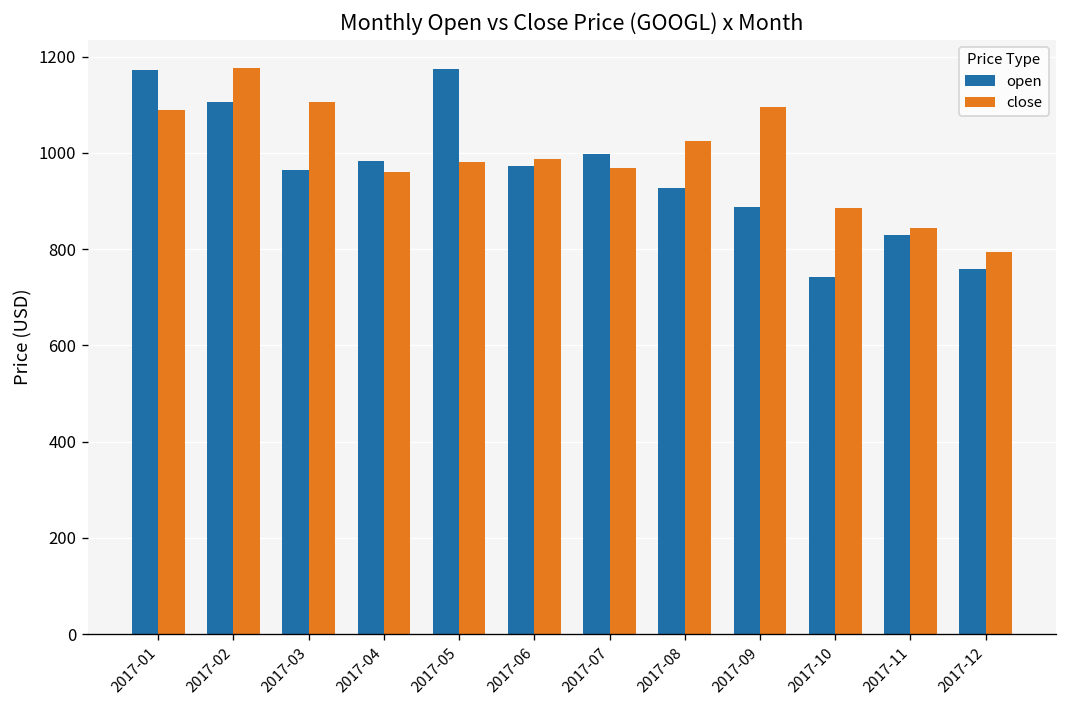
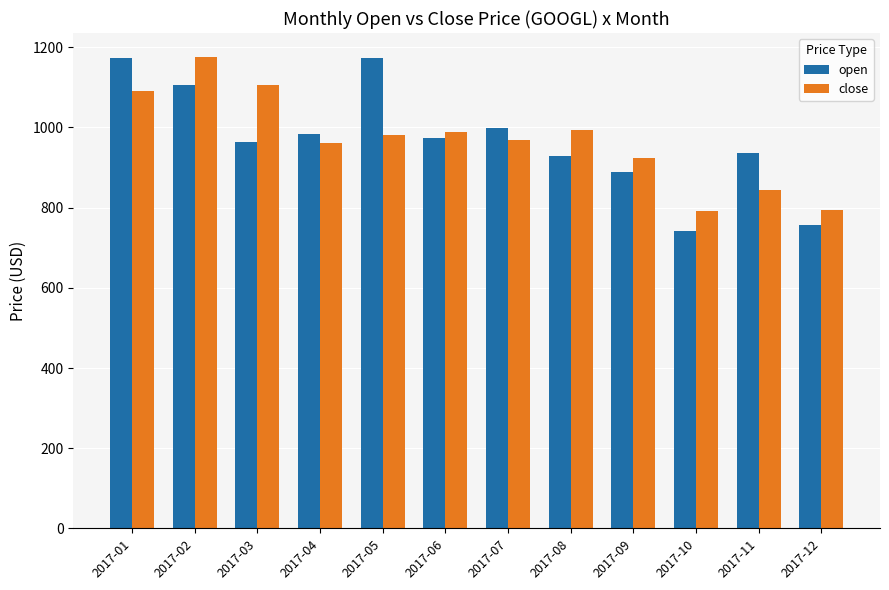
  {
    "open": {
      "2017-01": 1170,
      "2017-02": 1110,
      "2017-03": 960,
      "2017-04": 980,
      "2017-05": 1170,
      "2017-06": 970,
      "2017-07": 1000,
      "2017-08": 930,
      "2017-09": 890,
      "2017-10": 740,
-     "2017-11": 830,
+     "2017-11": 940,
      "2017-12": 760
    },
    "close": {
      "2017-01": 1090,
      "2017-02": 1180,
      "2017-03": 1110,
      "2017-04": 960,
      "2017-05": 980,
      "2017-06": 990,
      "2017-07": 970,
-     "2017-08": 1030,
-     "2017-09": 1100,
-     "2017-10": 890,
+     "2017-08": 990,
+     "2017-09": 920,
+     "2017-10": 790,
      "2017-11": 850,
      "2017-12": 790
    }
  }
